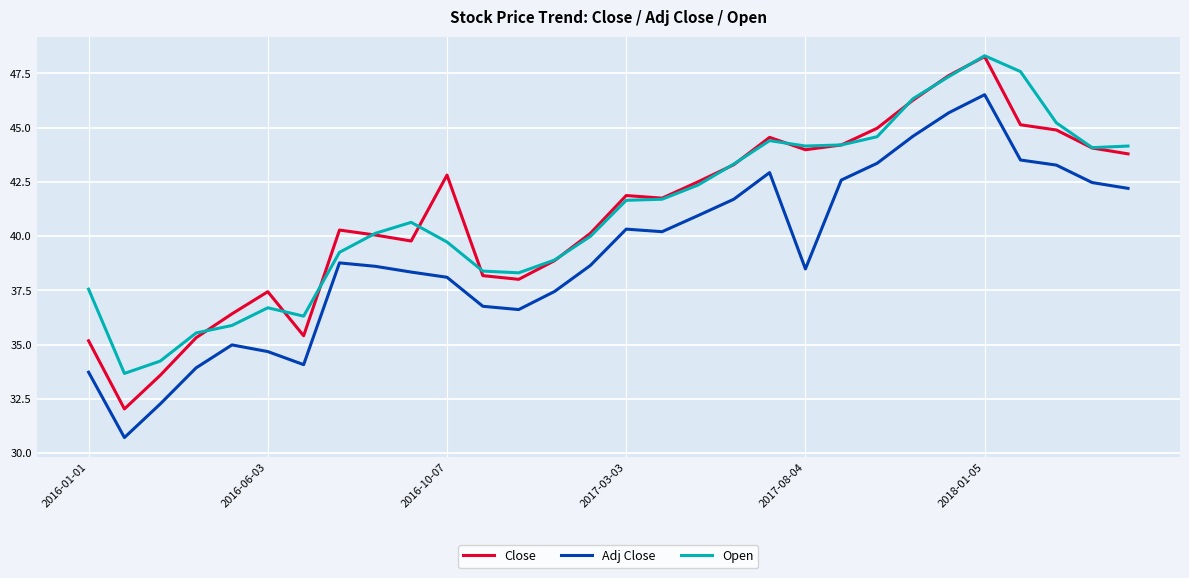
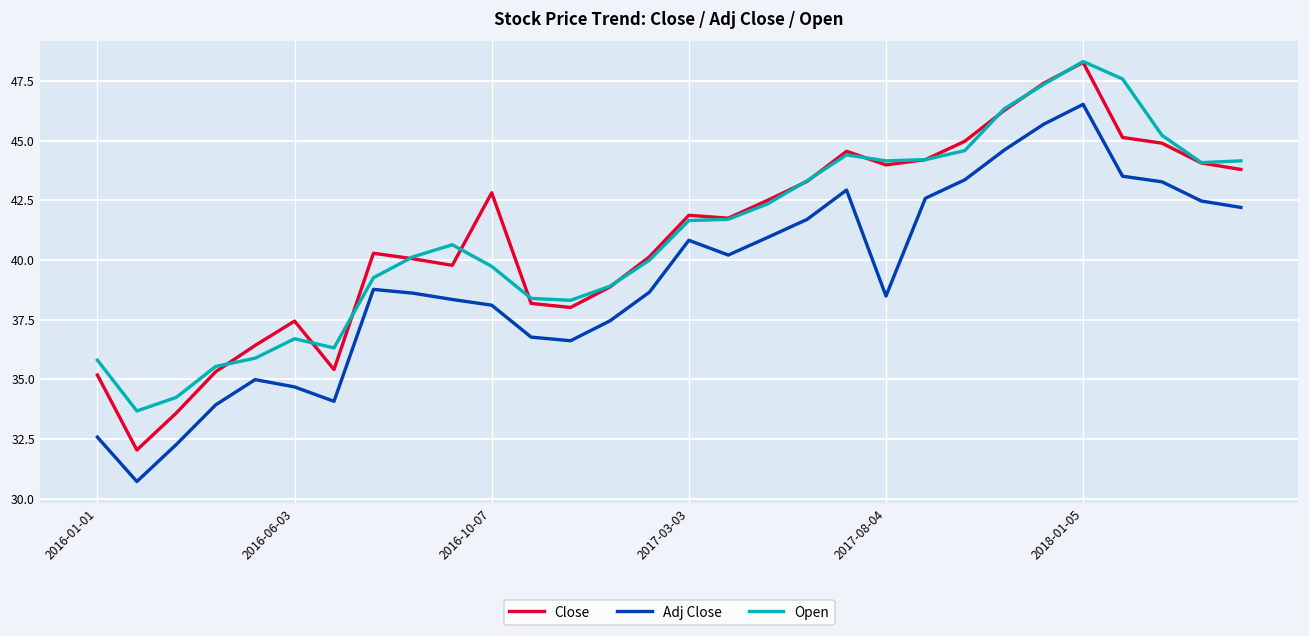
  {
    "Close": {
      "2016-01-01": 35.2,
      "2016-06-03": 37.4,
      "2016-10-07": 42.8,
      "2017-03-03": 41.9,
      "2017-08-04": 44.0
    },
    "Adj Close": {
-     "2016-01-01": 33.7,
+     "2016-01-01": 32.6,
      "2016-06-03": 34.7,
      "2016-10-07": 38.1,
-     "2017-03-03": 40.3,
+     "2017-03-03": 40.8,
      "2017-08-04": 38.5,
      "2018-01-05": 46.5
    },
    "Open": {
-     "2016-01-01": 37.6,
+     "2016-01-01": 35.8,
      "2016-06-03": 36.7,
      "2016-10-07": 39.7,
      "2017-03-03": 41.7,
      "2017-08-04": 44.2
    }
  }
